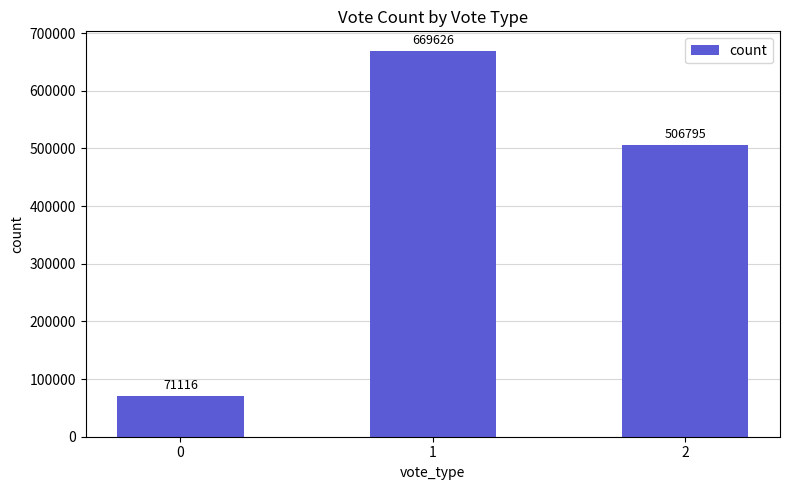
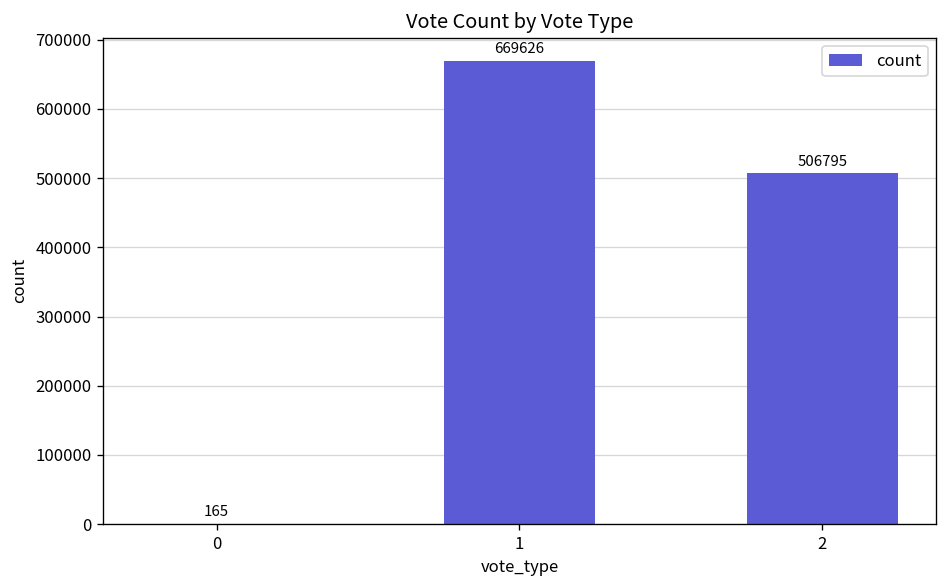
  {
-   "0": 71116,
+   "0": 165,
    "1": 669626,
    "2": 506795
  }
